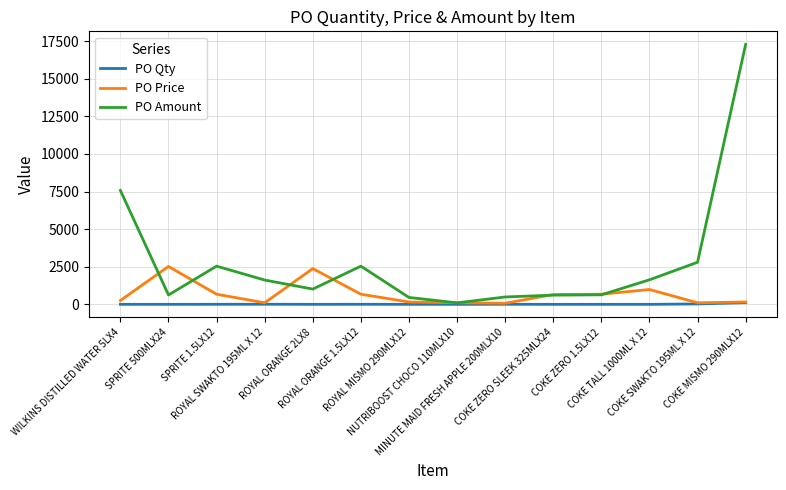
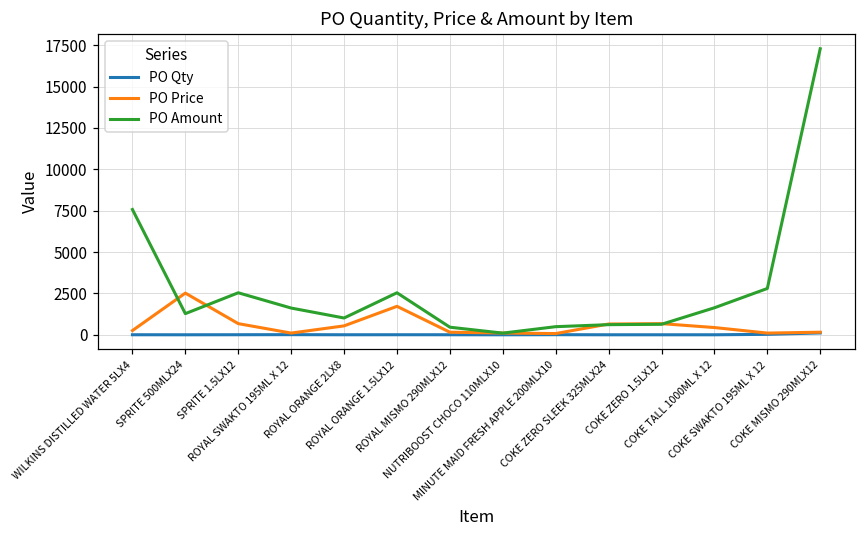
  {
    "PO Qty": {
      "WILKINS DISTILLED WATER 5LX4": 0,
      "SPRITE 500MLX24": 0,
      "SPRITE 1.5LX12": 0,
      "ROYAL ORANGE 2LX8": 0,
      "ROYAL ORANGE 1.5LX12": 0,
      "COKE ZERO SLEEK 325MLX24": 0,
      "COKE ZERO 1.5LX12": 0,
      "COKE TALL 1000ML X 12": 0
    },
    "PO Price": {
      "WILKINS DISTILLED WATER 5LX4": 300,
      "SPRITE 500MLX24": 2500,
      "SPRITE 1.5LX12": 700,
-     "ROYAL ORANGE 2LX8": 2400,
-     "ROYAL ORANGE 1.5LX12": 700,
-     "COKE TALL 1000ML X 12": 1000
+     "ROYAL ORANGE 2LX8": 500,
+     "ROYAL ORANGE 1.5LX12": 1700,
+     "COKE TALL 1000ML X 12": 400
    },
    "PO Amount": {
      "WILKINS DISTILLED WATER 5LX4": 7600,
-     "SPRITE 500MLX24": 600,
+     "SPRITE 500MLX24": 1300,
      "SPRITE 1.5LX12": 2500,
      "ROYAL SWAKTO 195ML X 12": 1600,
      "ROYAL ORANGE 2LX8": 1000,
      "ROYAL ORANGE 1.5LX12": 2500,
      "ROYAL MISMO 290MLX12": 500,
      "MINUTE MAID FRESH APPLE 200MLX10": 500,
      "COKE TALL 1000ML X 12": 1600,
      "COKE SWAKTO 195ML X 12": 2800,
      "COKE MISMO 290MLX12": 17300
    }
  }
